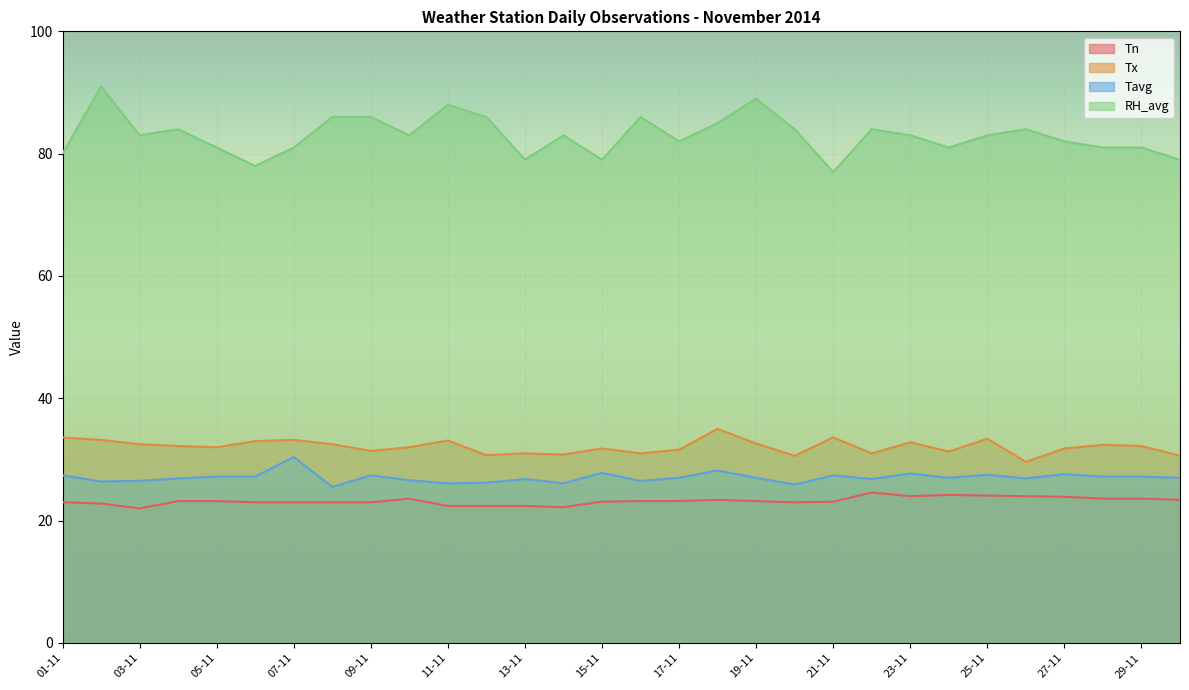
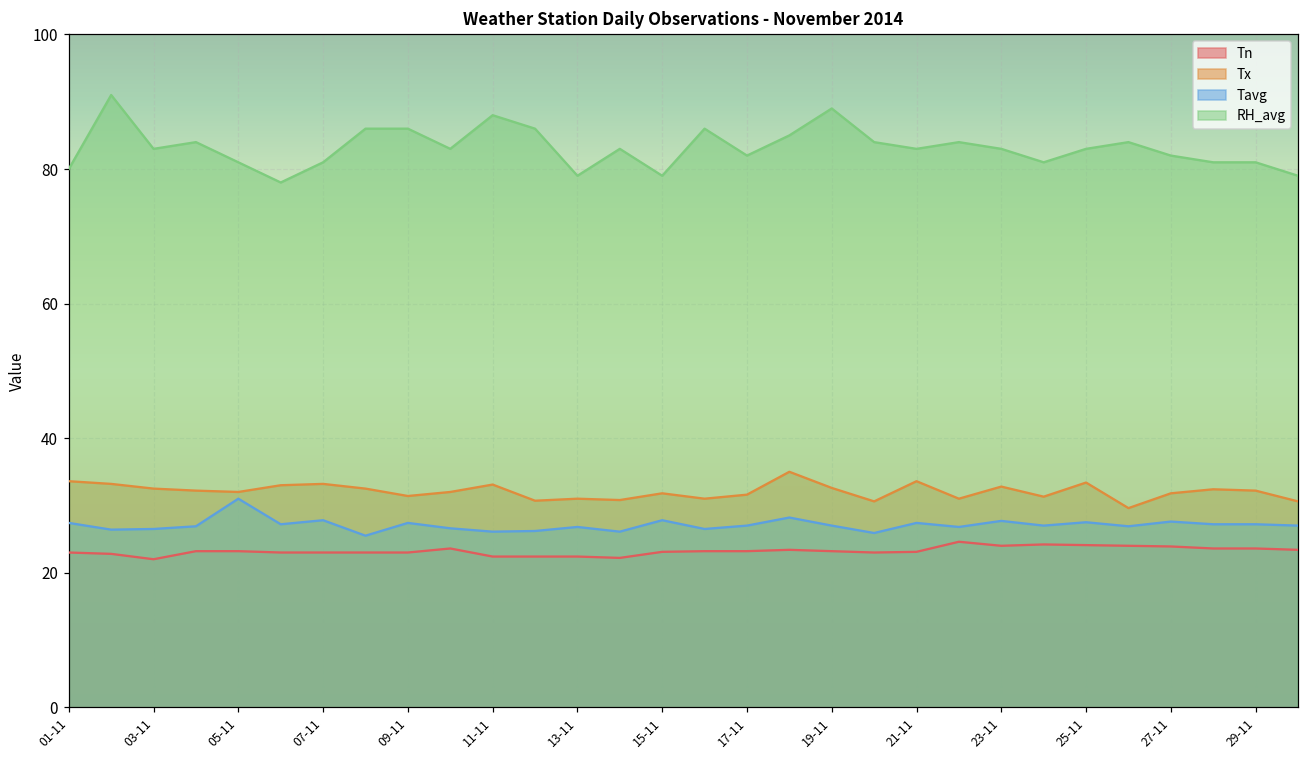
  {
    "Tavg": {
      "01-11": 27,
      "03-11": 27,
-     "05-11": 27,
-     "07-11": 30,
+     "05-11": 31,
+     "07-11": 28,
      "09-11": 27,
      "11-11": 26,
      "13-11": 27,
      "15-11": 28,
      "17-11": 27,
      "19-11": 27,
      "21-11": 27,
      "23-11": 28,
      "25-11": 28,
      "27-11": 28,
      "29-11": 27
    },
    "RH_avg": {
      "01-11": 80,
      "03-11": 83,
      "05-11": 81,
      "07-11": 81,
      "09-11": 86,
      "11-11": 88,
      "13-11": 79,
      "15-11": 79,
      "17-11": 82,
      "19-11": 89,
-     "21-11": 77,
+     "21-11": 83,
      "23-11": 83,
      "25-11": 83,
      "27-11": 82,
      "29-11": 81
    }
  }
